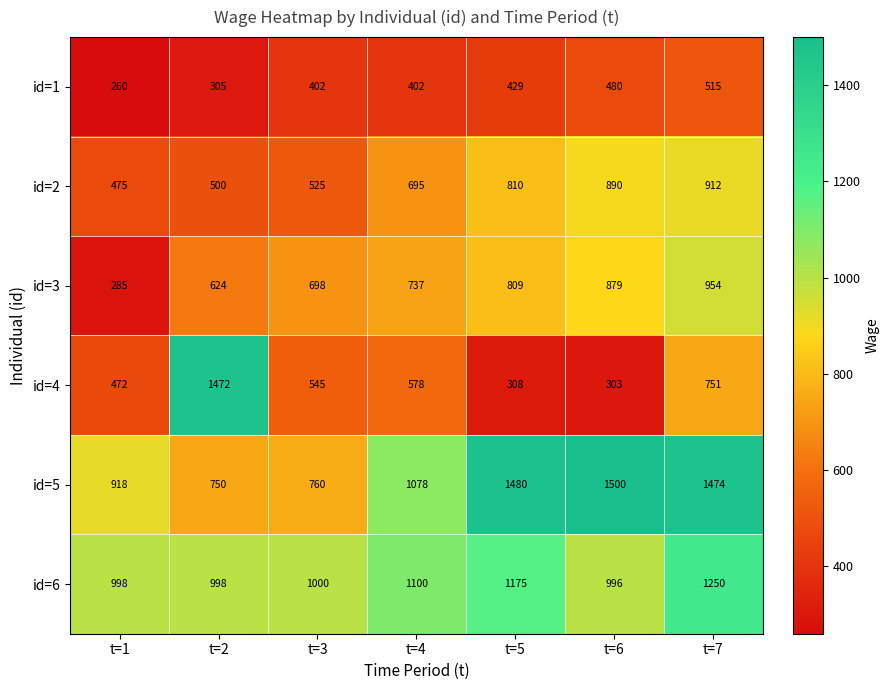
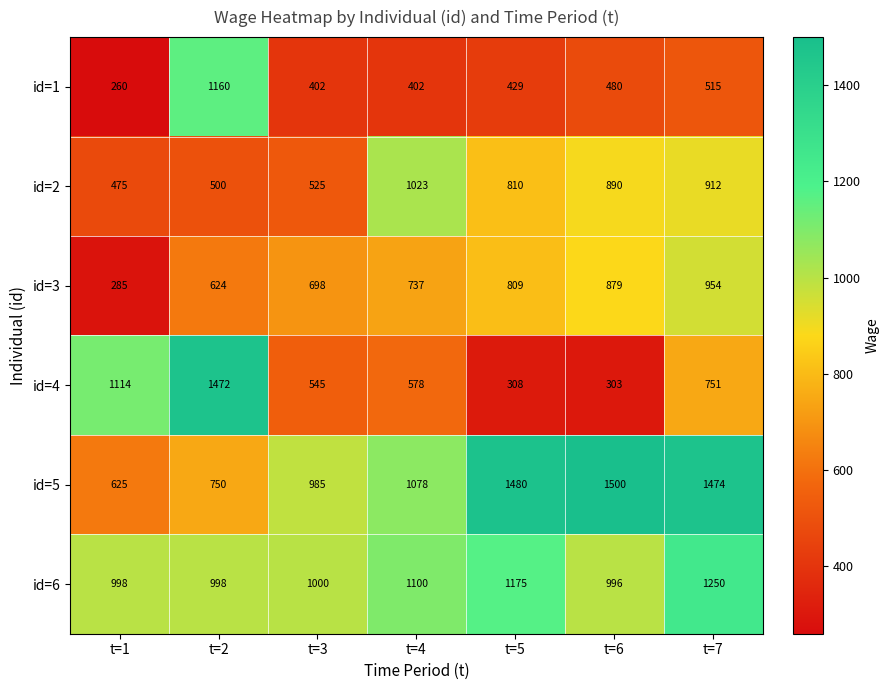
  {
    "id=1": {
      "t=1": 260,
-     "t=2": 305,
+     "t=2": 1160,
      "t=3": 402,
      "t=4": 402,
      "t=5": 429,
      "t=6": 480,
      "t=7": 515
    },
    "id=2": {
      "t=1": 475,
      "t=2": 500,
      "t=3": 525,
-     "t=4": 695,
+     "t=4": 1023,
      "t=5": 810,
      "t=6": 890,
      "t=7": 912
    },
    "id=3": {
      "t=1": 285,
      "t=2": 624,
      "t=3": 698,
      "t=4": 737,
      "t=5": 809,
      "t=6": 879,
      "t=7": 954
    },
    "id=4": {
-     "t=1": 472,
+     "t=1": 1114,
      "t=2": 1472,
      "t=3": 545,
      "t=4": 578,
      "t=5": 308,
      "t=6": 303,
      "t=7": 751
    },
    "id=5": {
-     "t=1": 918,
+     "t=1": 625,
      "t=2": 750,
-     "t=3": 760,
+     "t=3": 985,
      "t=4": 1078,
      "t=5": 1480,
      "t=6": 1500,
      "t=7": 1474
    },
    "id=6": {
      "t=1": 998,
      "t=2": 998,
      "t=3": 1000,
      "t=4": 1100,
      "t=5": 1175,
      "t=6": 996,
      "t=7": 1250
    }
  }
